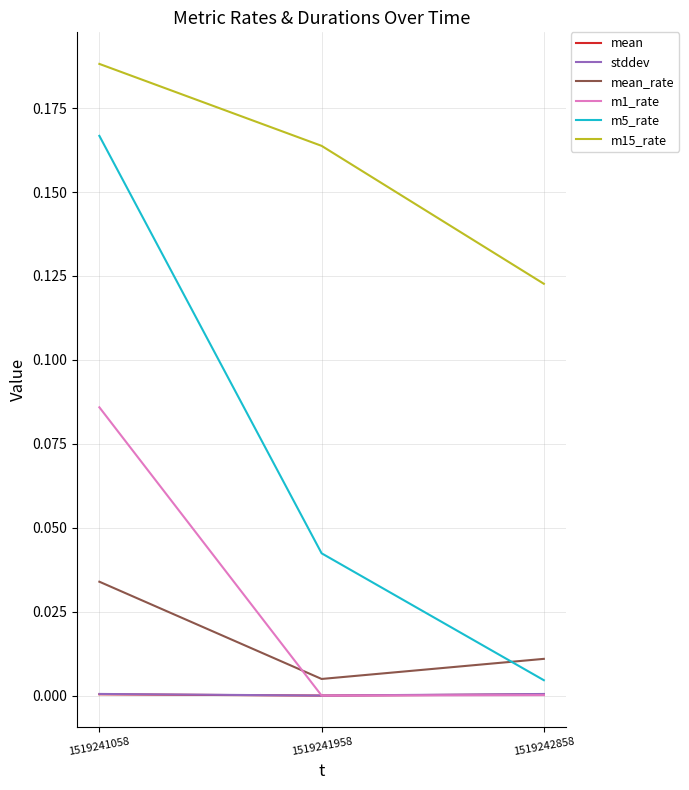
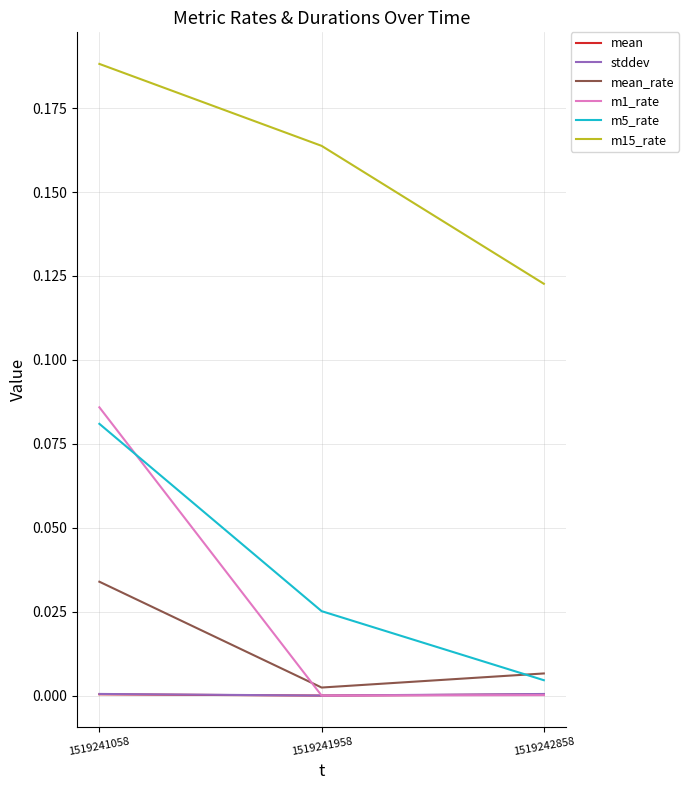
  {
    "stddev": {
      "1519241058": 0.000
    },
    "mean_rate": {
      "1519241058": 0.034,
-     "1519241958": 0.005,
-     "1519242858": 0.011
+     "1519241958": 0.002,
+     "1519242858": 0.007
    },
    "m1_rate": {
      "1519241058": 0.086
    },
    "m5_rate": {
-     "1519241058": 0.167,
-     "1519241958": 0.042,
+     "1519241058": 0.081,
+     "1519241958": 0.025,
      "1519242858": 0.005
    },
    "m15_rate": {
      "1519241058": 0.188,
      "1519241958": 0.164,
      "1519242858": 0.123
    }
  }
